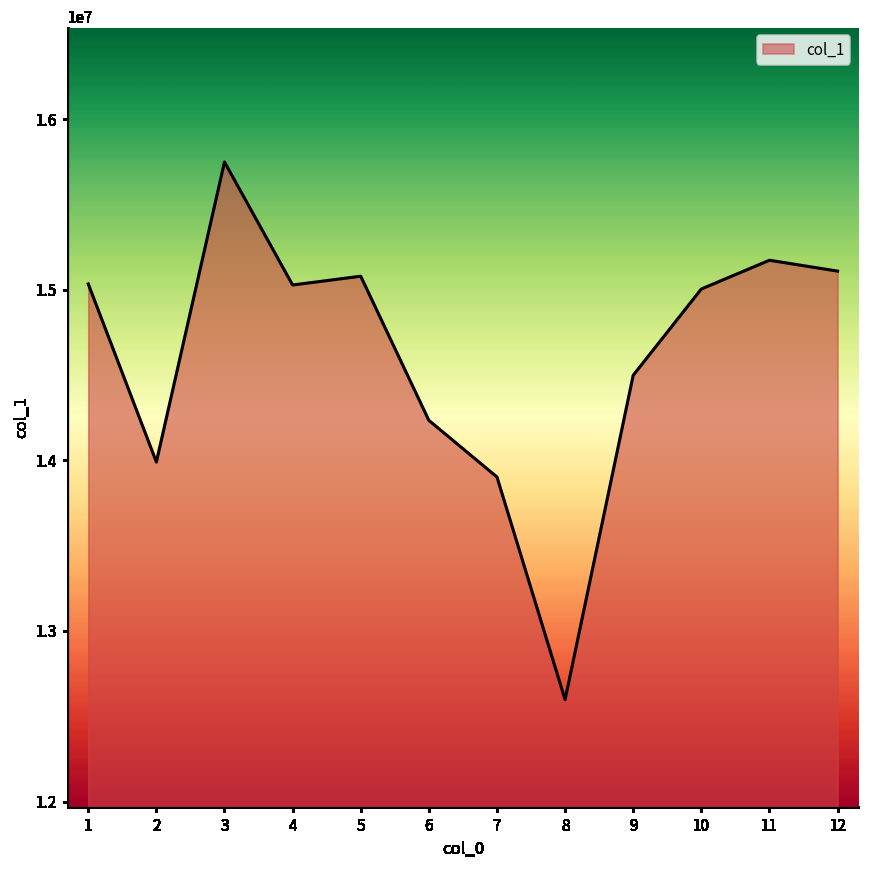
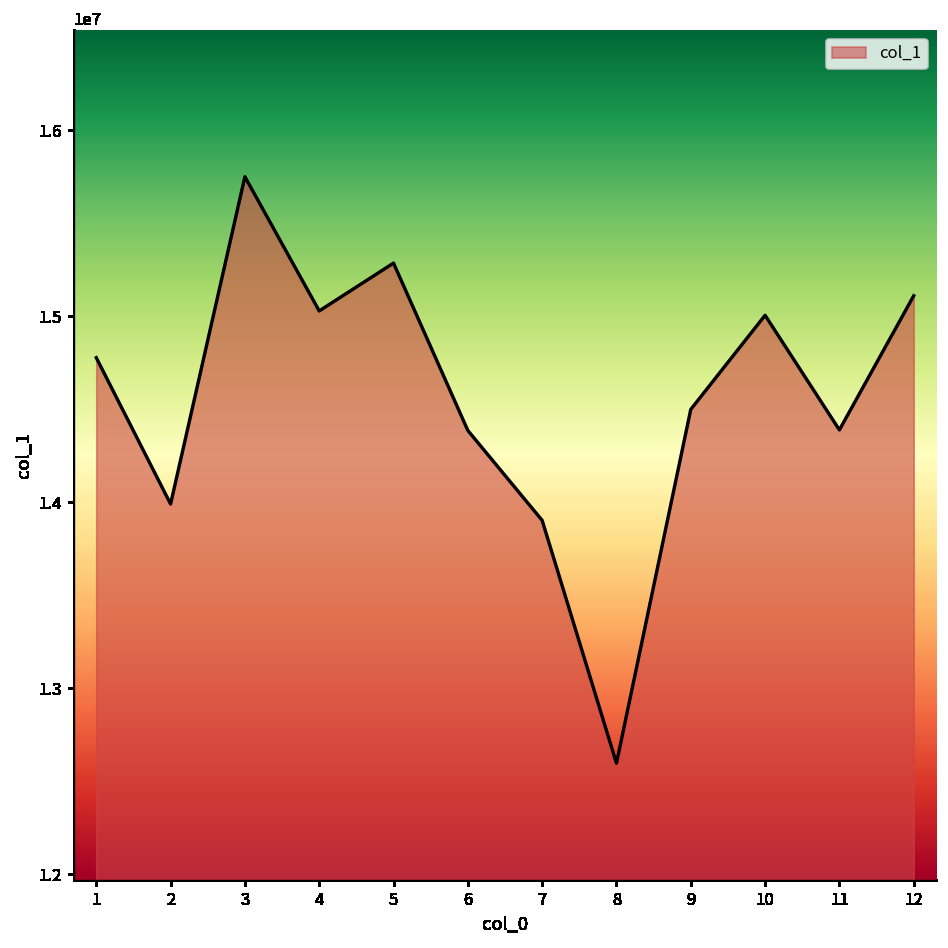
  {
-   "1": 15030000,
+   "1": 14780000,
    "2": 13990000,
    "3": 15750000,
    "4": 15030000,
-   "5": 15080000,
-   "6": 14230000,
+   "5": 15290000,
+   "6": 14390000,
    "7": 13900000,
    "8": 12600000,
    "9": 14500000,
    "10": 15000000,
-   "11": 15170000,
+   "11": 14390000,
    "12": 15110000
  }
